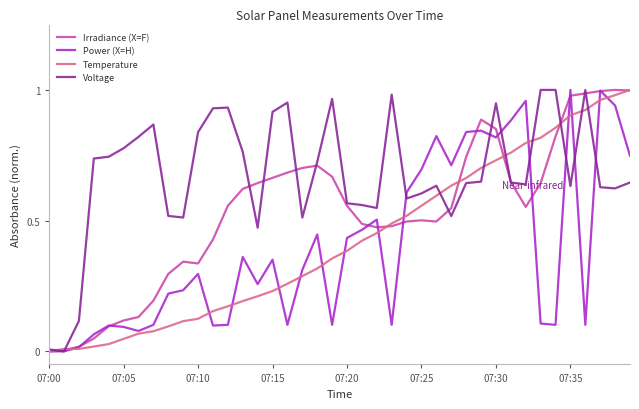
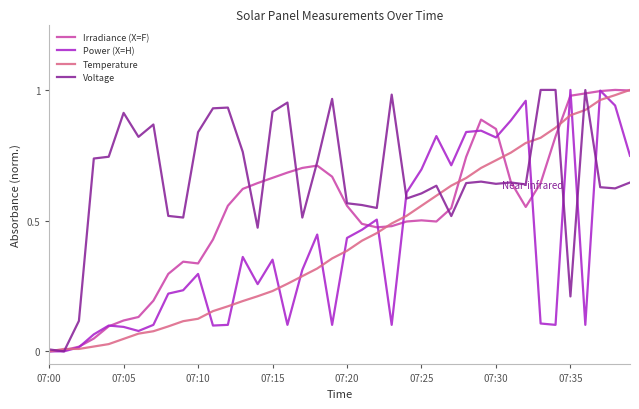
  {
    "Voltage": {
-     "07:05": 0.78,
+     "07:05": 0.91,
      "07:10": 0.84,
      "07:15": 0.92,
      "07:25": 0.60,
-     "07:30": 0.95,
-     "07:35": 0.63
+     "07:30": 0.64,
+     "07:35": 0.21
    }
  }
